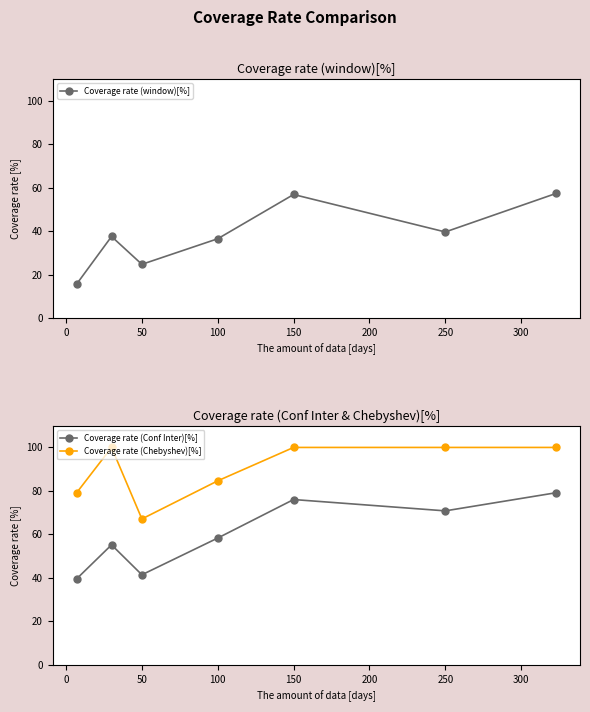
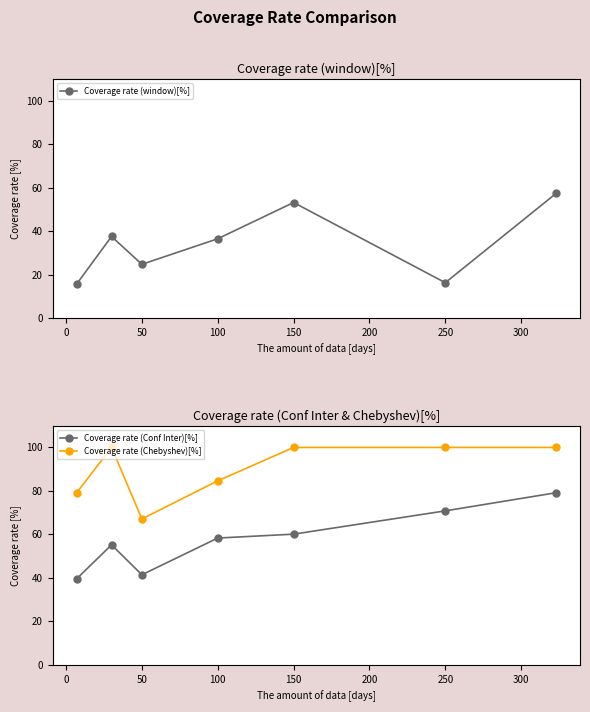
  {
    "Coverage rate (window)[%]": {
      "50": 25,
      "100": 36,
-     "150": 57,
-     "250": 40
+     "150": 53,
+     "250": 16
    },
    "Coverage rate (Conf Inter & Chebyshev)[%]": {
      "Coverage rate (Conf Inter)[%]": {
        "50": 41,
        "100": 58,
-       "150": 76,
+       "150": 60,
        "250": 71
      },
      "Coverage rate (Chebyshev)[%]": {
        "50": 67,
        "100": 85,
        "150": 100,
        "250": 100
      }
    }
  }
